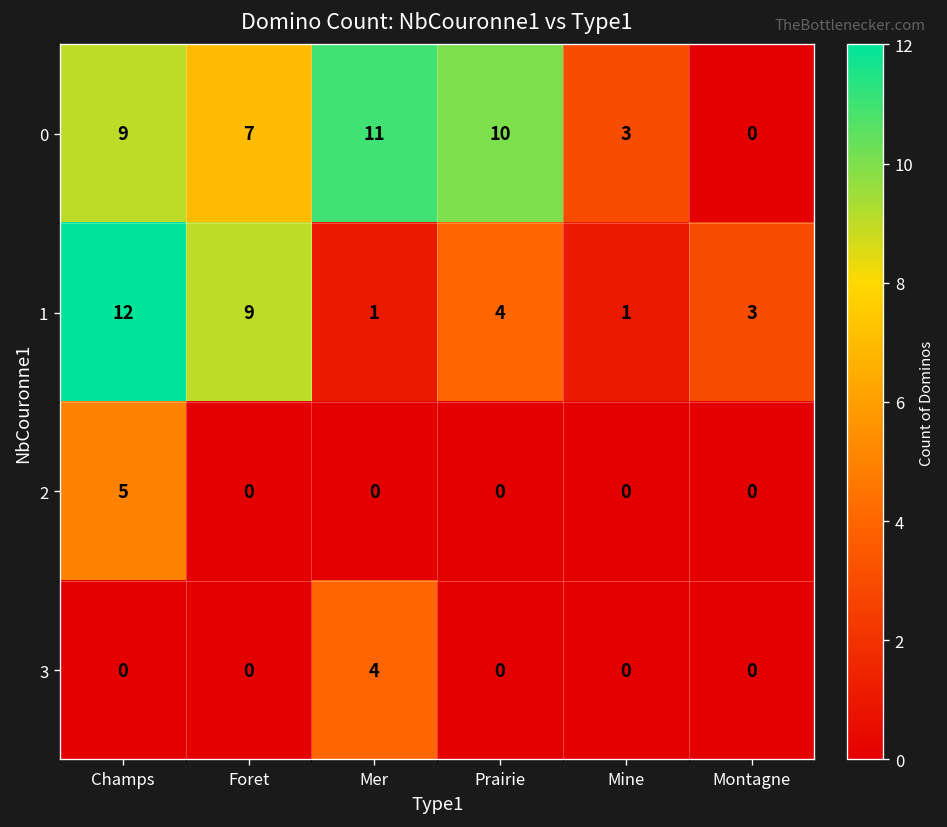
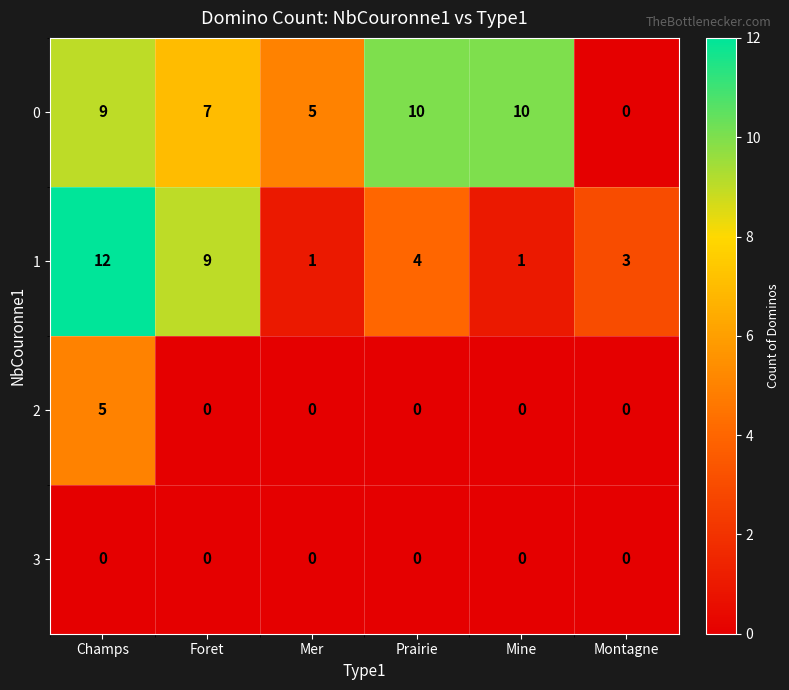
  {
    "0": {
      "Champs": 9,
      "Foret": 7,
-     "Mer": 11,
+     "Mer": 5,
      "Prairie": 10,
-     "Mine": 3,
+     "Mine": 10,
      "Montagne": 0
    },
    "1": {
      "Champs": 12,
      "Foret": 9,
      "Mer": 1,
      "Prairie": 4,
      "Mine": 1,
      "Montagne": 3
    },
    "2": {
      "Champs": 5,
      "Foret": 0,
      "Mer": 0,
      "Prairie": 0,
      "Mine": 0,
      "Montagne": 0
    },
    "3": {
      "Champs": 0,
      "Foret": 0,
-     "Mer": 4,
+     "Mer": 0,
      "Prairie": 0,
      "Mine": 0,
      "Montagne": 0
    }
  }
